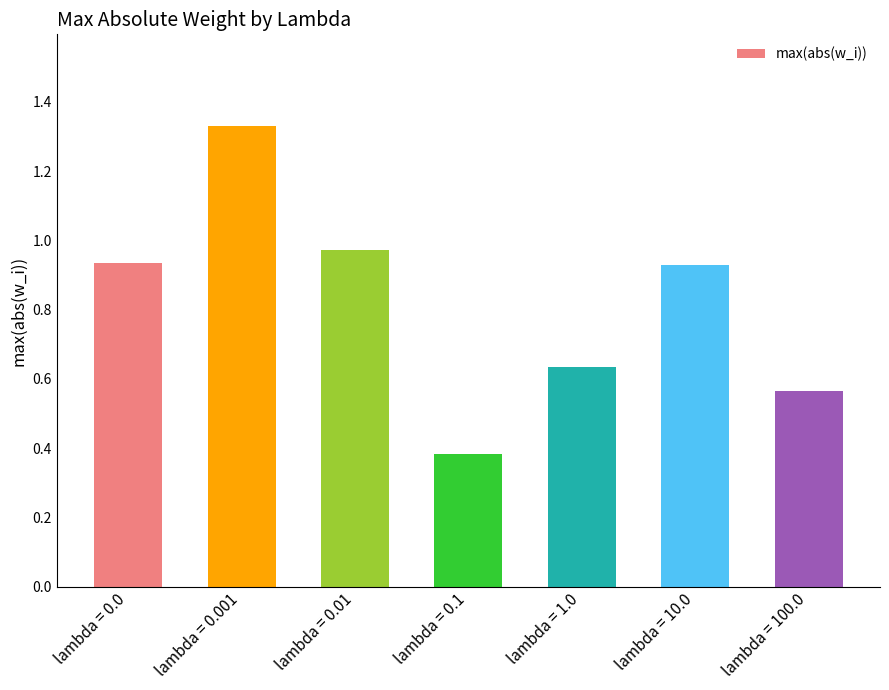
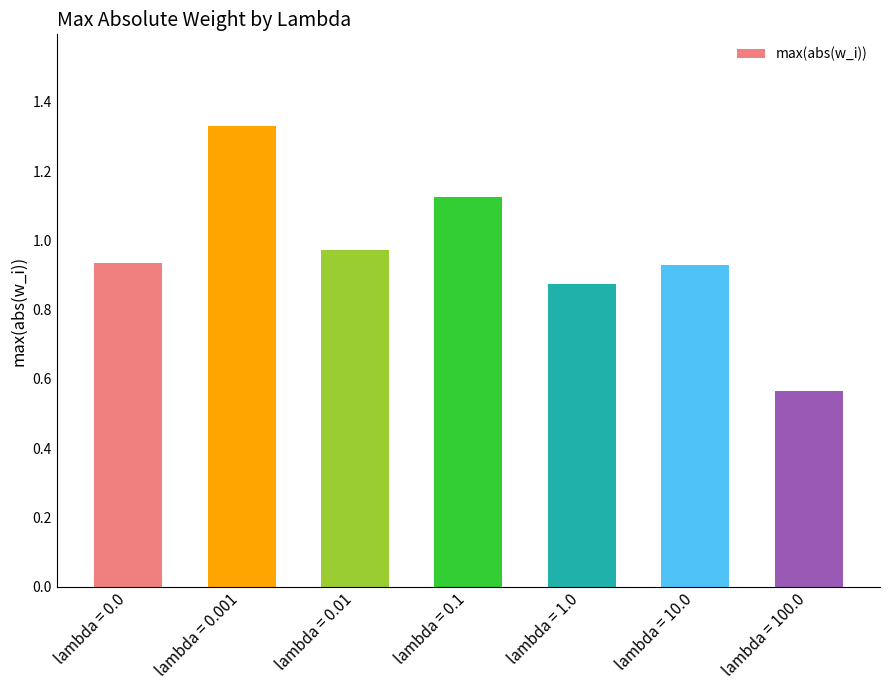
  {
    "lambda = 0.0": 0.94,
    "lambda = 0.001": 1.33,
    "lambda = 0.01": 0.97,
-   "lambda = 0.1": 0.38,
-   "lambda = 1.0": 0.63,
+   "lambda = 0.1": 1.12,
+   "lambda = 1.0": 0.87,
    "lambda = 10.0": 0.93,
    "lambda = 100.0": 0.57
  }
